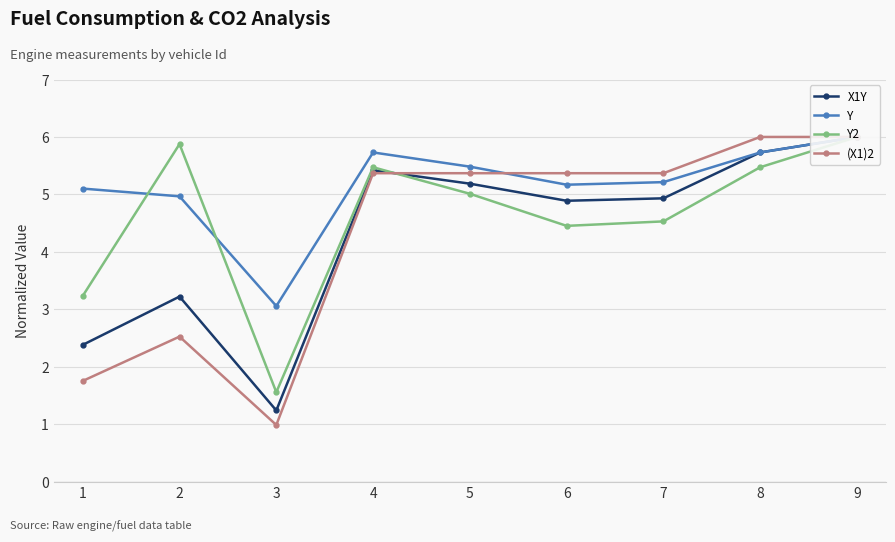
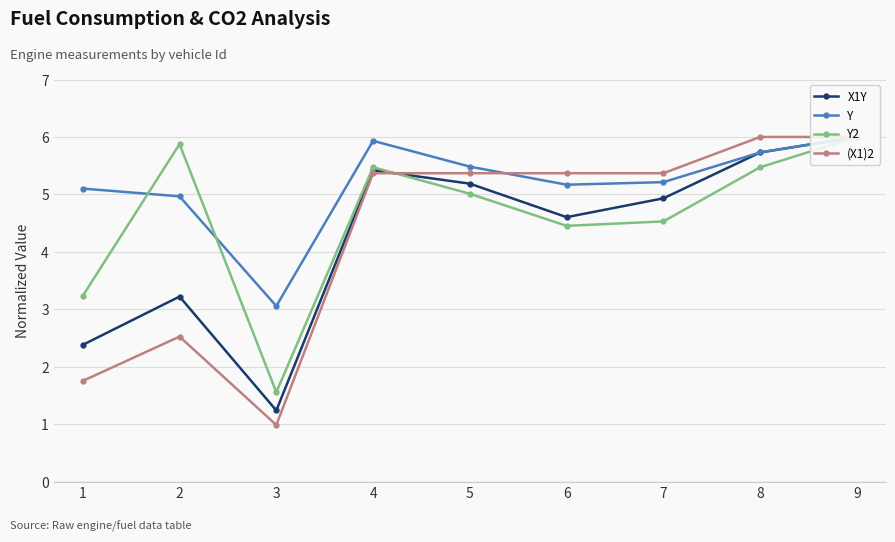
  {
    "X1Y": {
      "1": 2.4,
      "2": 3.2,
      "3": 1.2,
      "4": 5.4,
      "5": 5.2,
-     "6": 4.9,
+     "6": 4.6,
      "7": 4.9
    },
    "Y": {
      "1": 5.1,
      "2": 5.0,
      "3": 3.1,
-     "4": 5.7,
+     "4": 5.9,
      "5": 5.5,
      "6": 5.2,
      "7": 5.2
    },
    "Y2": {
      "1": 3.2,
      "2": 5.9,
      "3": 1.6,
      "4": 5.5,
      "5": 5.0,
      "6": 4.5,
      "7": 4.5,
      "8": 5.5
    },
    "(X1)2": {
      "1": 1.8,
      "2": 2.5,
      "3": 1.0,
      "4": 5.4,
      "5": 5.4,
      "6": 5.4,
      "7": 5.4,
      "8": 6.0
    }
  }
